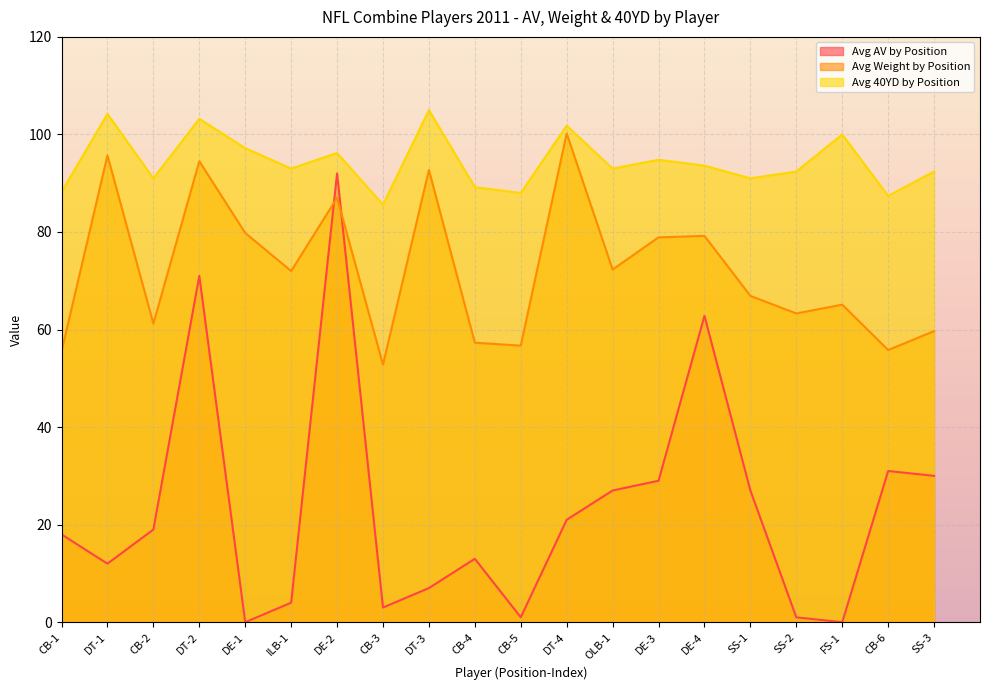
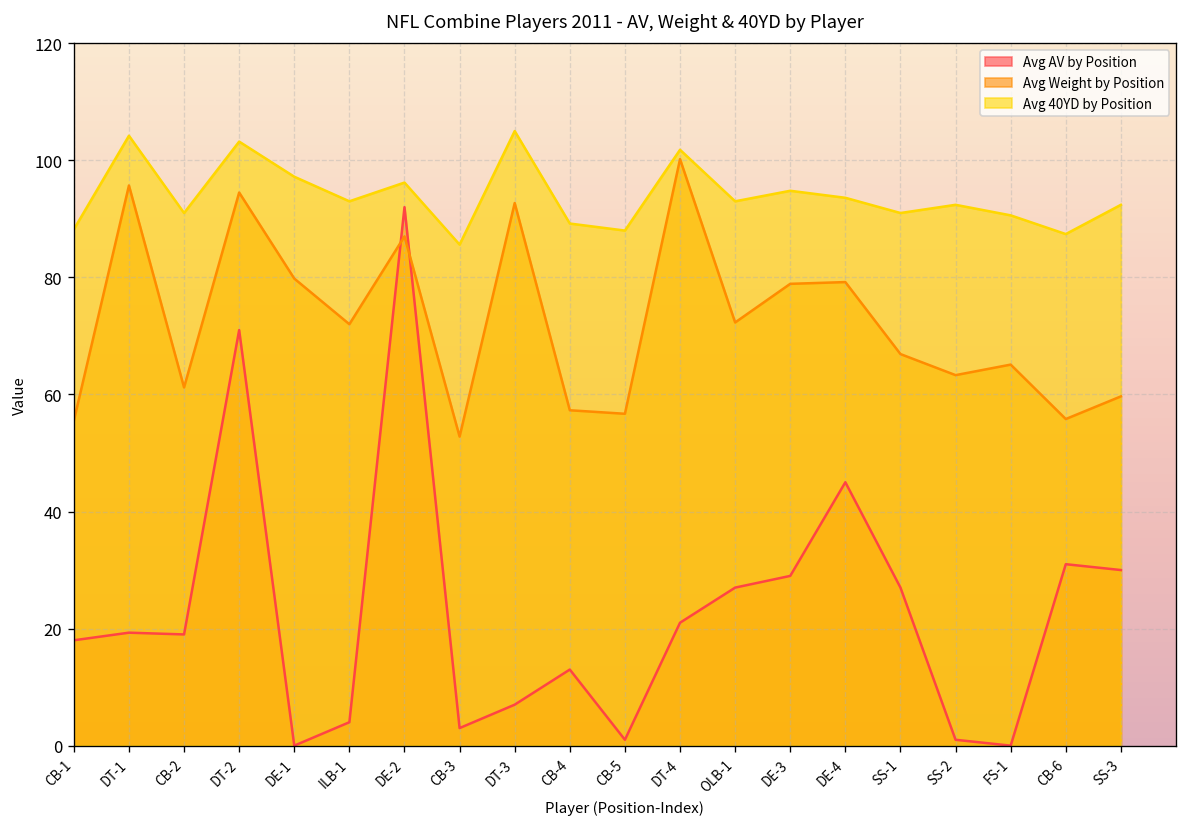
  {
    "Avg AV by Position": {
      "CB-1": 18,
-     "DT-1": 12,
+     "DT-1": 19,
      "CB-2": 19,
      "DT-2": 71,
      "DE-1": 0,
      "ILB-1": 4,
      "DE-2": 92,
      "CB-3": 3,
      "DT-3": 7,
      "CB-4": 13,
      "CB-5": 1,
      "DT-4": 21,
      "OLB-1": 27,
      "DE-3": 29,
-     "DE-4": 63,
+     "DE-4": 45,
      "SS-1": 27,
      "SS-2": 1,
      "FS-1": 0,
      "CB-6": 31,
      "SS-3": 30
    },
    "Avg Weight by Position": {
      "CB-1": 56,
      "DT-1": 96,
      "CB-2": 61,
      "DT-2": 95,
      "DE-1": 80,
      "ILB-1": 72,
      "DE-2": 87,
      "CB-3": 53,
      "DT-3": 93,
      "CB-4": 57,
      "CB-5": 57,
      "DT-4": 100,
      "OLB-1": 72,
      "DE-3": 79,
      "DE-4": 79,
      "SS-1": 67,
      "SS-2": 63,
      "FS-1": 65,
      "CB-6": 56,
      "SS-3": 60
    },
    "Avg 40YD by Position": {
      "CB-1": 88,
      "DT-1": 104,
      "CB-2": 91,
      "DT-2": 103,
      "DE-1": 97,
      "ILB-1": 93,
      "DE-2": 96,
      "CB-3": 86,
      "DT-3": 105,
      "CB-4": 89,
      "CB-5": 88,
      "DT-4": 102,
      "OLB-1": 93,
      "DE-3": 95,
      "DE-4": 94,
      "SS-1": 91,
      "SS-2": 92,
-     "FS-1": 100,
+     "FS-1": 91,
      "CB-6": 87,
      "SS-3": 92
    }
  }
